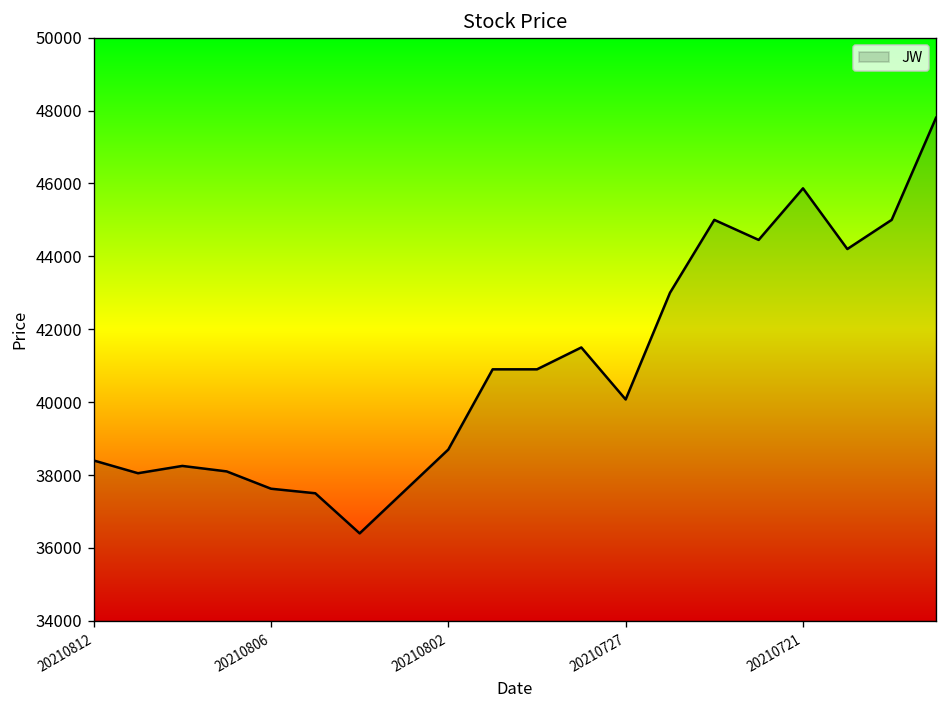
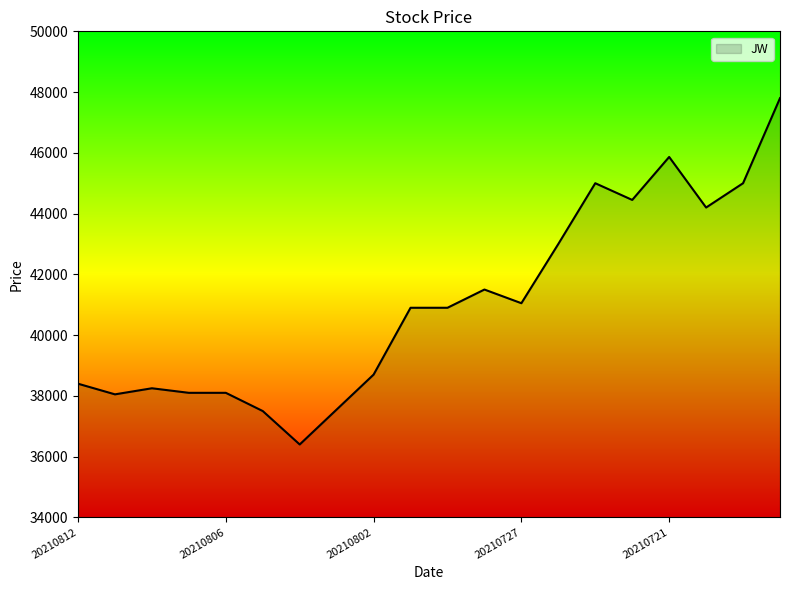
  {
    "20210812": 38400,
-   "20210806": 37600,
+   "20210806": 38100,
    "20210802": 38700,
-   "20210727": 40100,
+   "20210727": 41100,
    "20210721": 45900
  }
